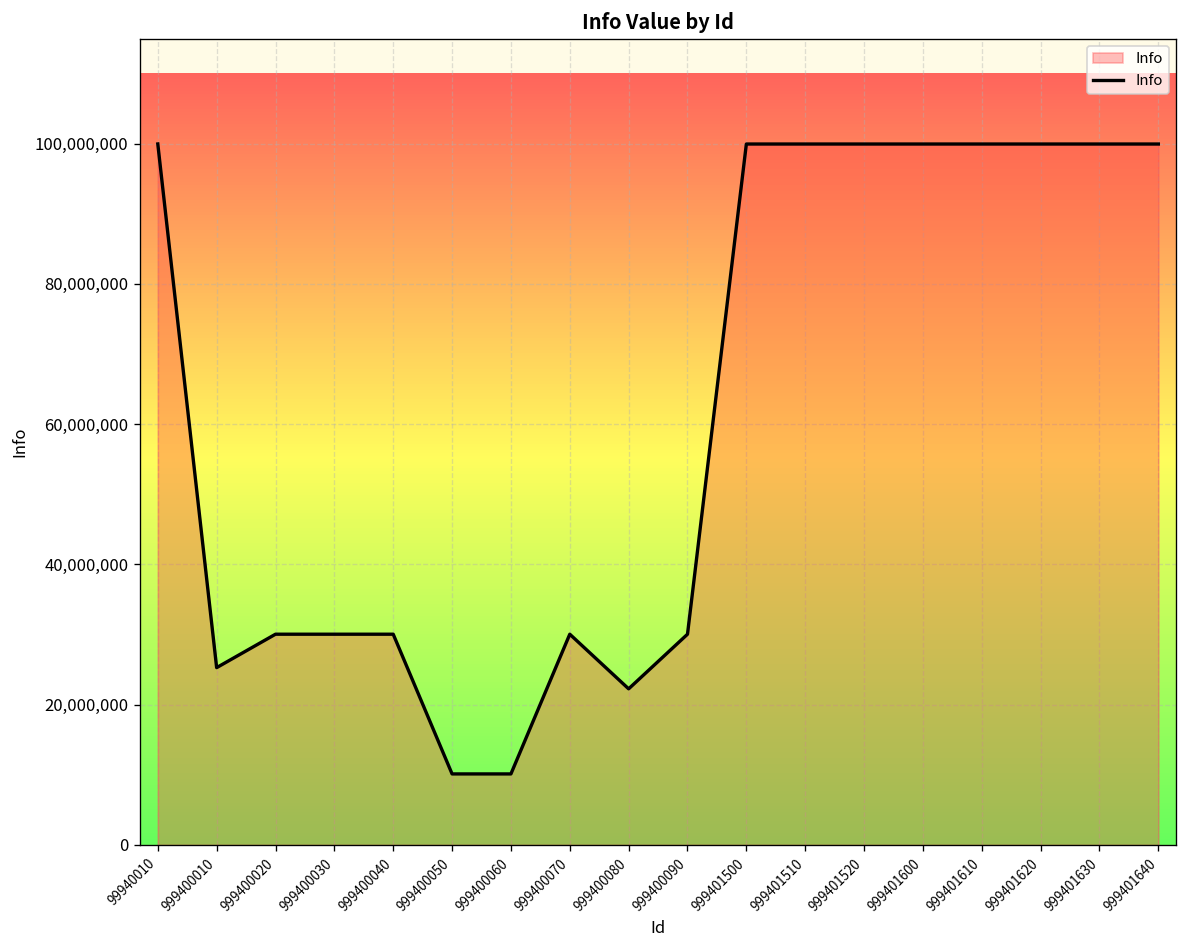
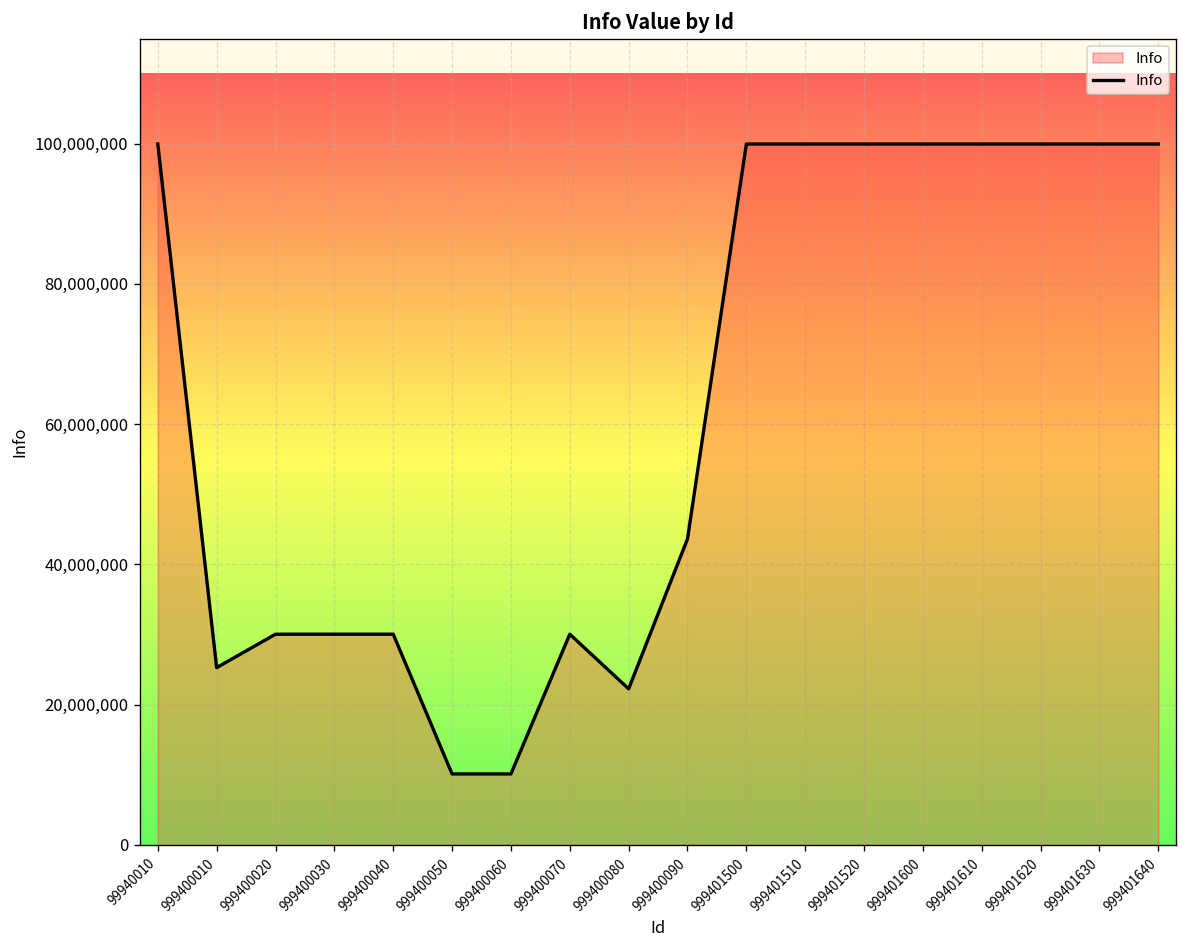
  {
    "99940010": "100,000,000",
    "999400010": "25,000,000",
    "999400020": "30,000,000",
    "999400030": "30,000,000",
    "999400040": "30,000,000",
    "999400050": "10,000,000",
    "999400060": "10,000,000",
    "999400070": "30,000,000",
    "999400080": "22,000,000",
-   "999400090": "30,000,000",
+   "999400090": "44,000,000",
    "999401500": "100,000,000",
    "999401510": "100,000,000",
    "999401520": "100,000,000",
    "999401600": "100,000,000",
    "999401610": "100,000,000",
    "999401620": "100,000,000",
    "999401630": "100,000,000",
    "999401640": "100,000,000"
  }
